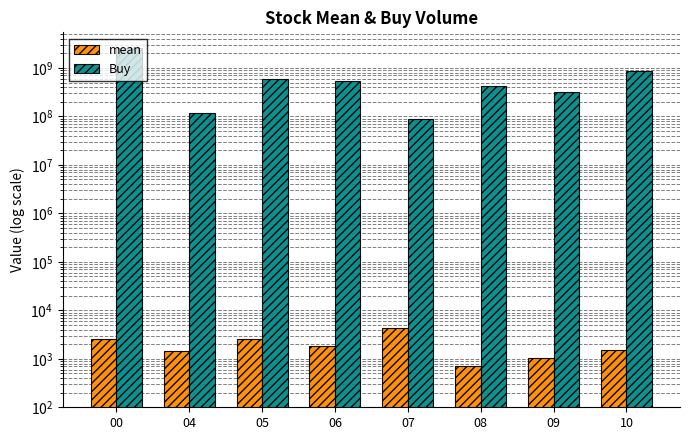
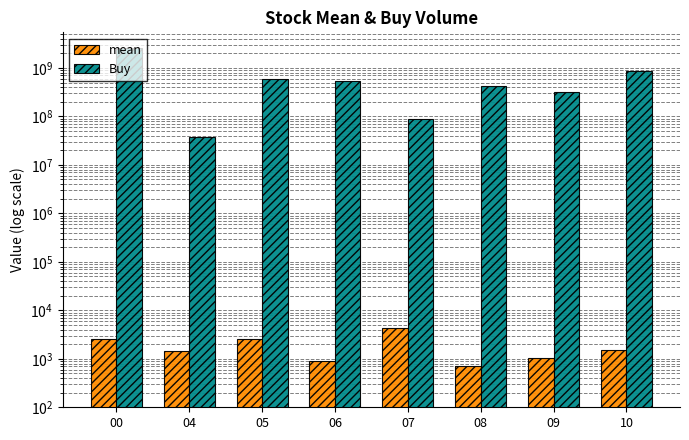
  {
    "mean": {
      "00": 3000,
      "04": 1500,
      "05": 3000,
-     "06": 1800,
+     "06": 900,
      "07": 4000,
      "08": 700,
      "09": 1100,
      "10": 1500
    },
    "Buy": {
-     "04": 120000000,
+     "04": 40000000,
      "05": 600000000,
      "06": 500000000,
      "07": 90000000,
      "08": 400000000,
      "09": 300000000,
      "10": 900000000
    }
  }
